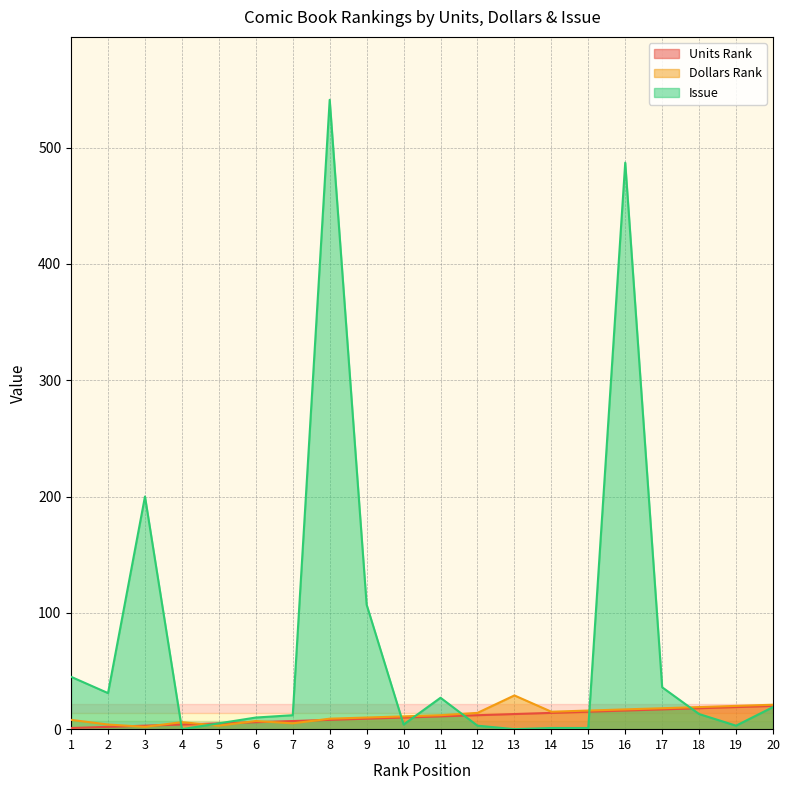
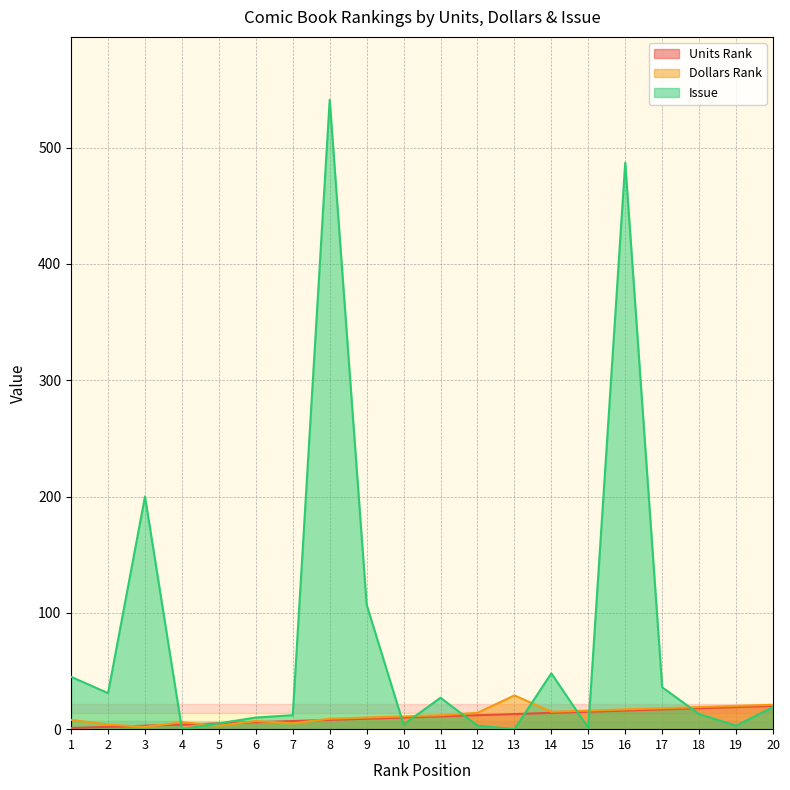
  {
    "Units Rank": {
      "1": 1,
      "13": 13
    },
    "Dollars Rank": {
      "1": 8,
      "13": 29
    },
    "Issue": {
      "1": 45,
      "2": 31,
      "3": 200,
      "4": 0,
      "6": 10,
      "7": 12,
      "8": 541,
      "9": 107,
      "10": 4,
      "11": 27,
      "12": 3,
      "13": 0,
-     "14": 1,
+     "14": 48,
      "15": 1,
      "16": 487,
      "17": 36,
      "18": 13,
      "19": 3
    }
  }
